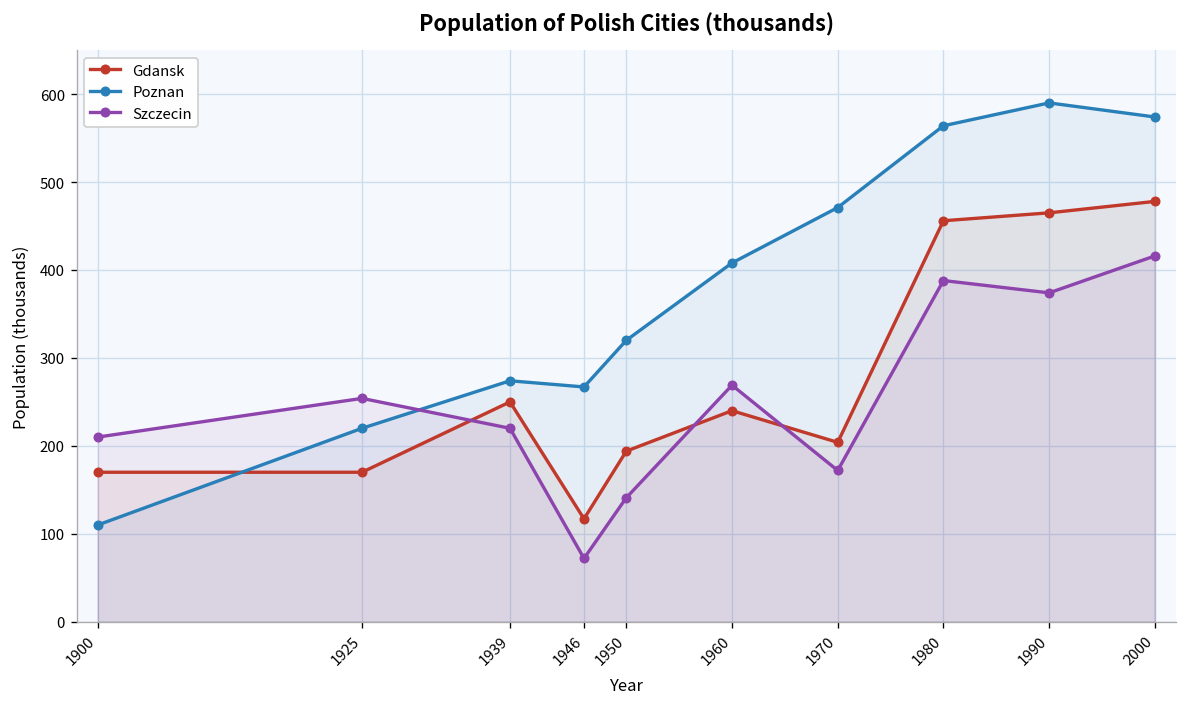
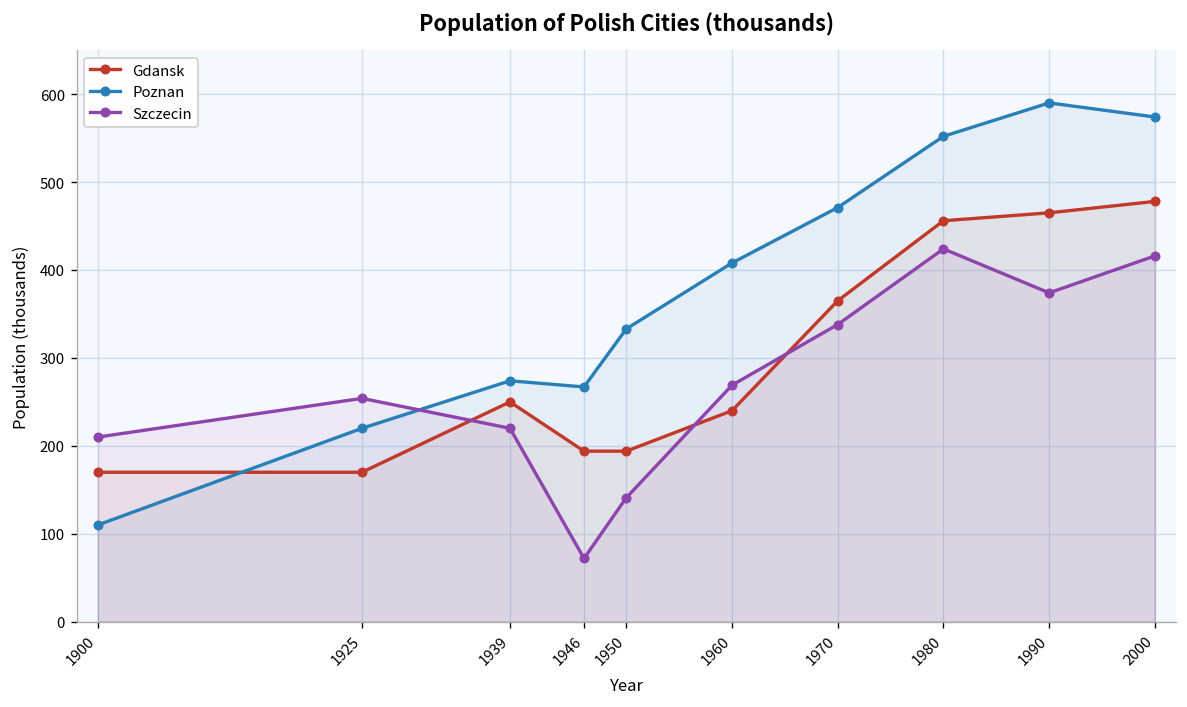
  {
    "Gdansk": {
      "1900": 170,
      "1925": 170,
      "1939": 250,
-     "1946": 120,
+     "1946": 190,
      "1950": 190,
      "1960": 240,
-     "1970": 200,
+     "1970": 370,
      "1980": 460,
      "1990": 470,
      "2000": 480
    },
    "Poznan": {
      "1900": 110,
      "1925": 220,
      "1939": 270,
      "1946": 270,
-     "1950": 320,
+     "1950": 330,
      "1960": 410,
      "1970": 470,
-     "1980": 560,
+     "1980": 550,
      "1990": 590,
      "2000": 570
    },
    "Szczecin": {
      "1900": 210,
      "1925": 250,
      "1939": 220,
      "1946": 70,
      "1950": 140,
      "1960": 270,
-     "1970": 170,
-     "1980": 390,
+     "1970": 340,
+     "1980": 420,
      "1990": 370,
      "2000": 420
    }
  }
